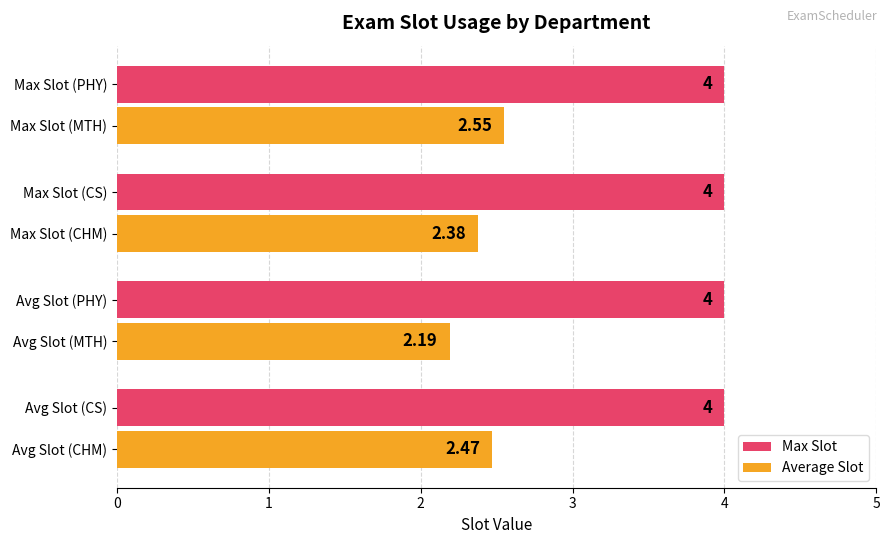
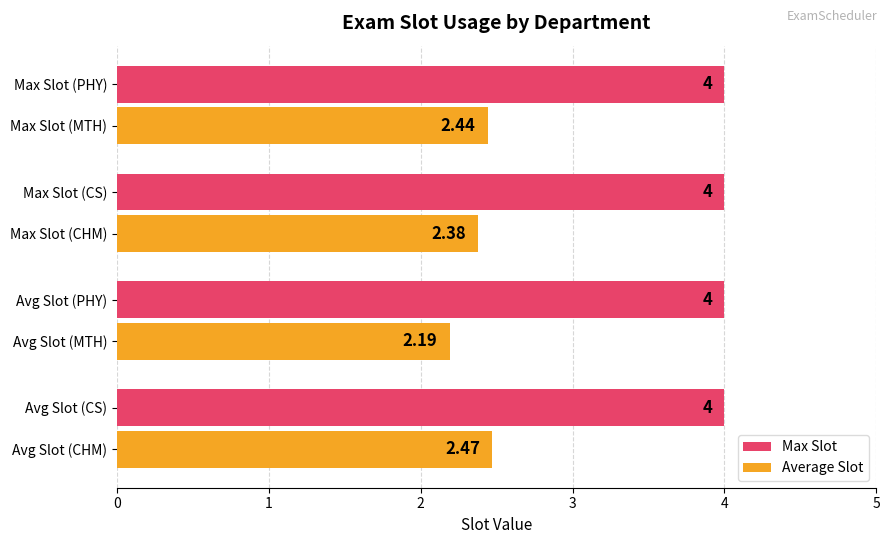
  {
    "Max Slot": {
      "Max Slot (PHY)": 4,
      "Max Slot (CS)": 4,
      "Avg Slot (PHY)": 4,
      "Avg Slot (CS)": 4
    },
    "Average Slot": {
-     "Max Slot (MTH)": 2.55,
+     "Max Slot (MTH)": 2.44,
      "Max Slot (CHM)": 2.38,
      "Avg Slot (MTH)": 2.19,
      "Avg Slot (CHM)": 2.47
    }
  }
